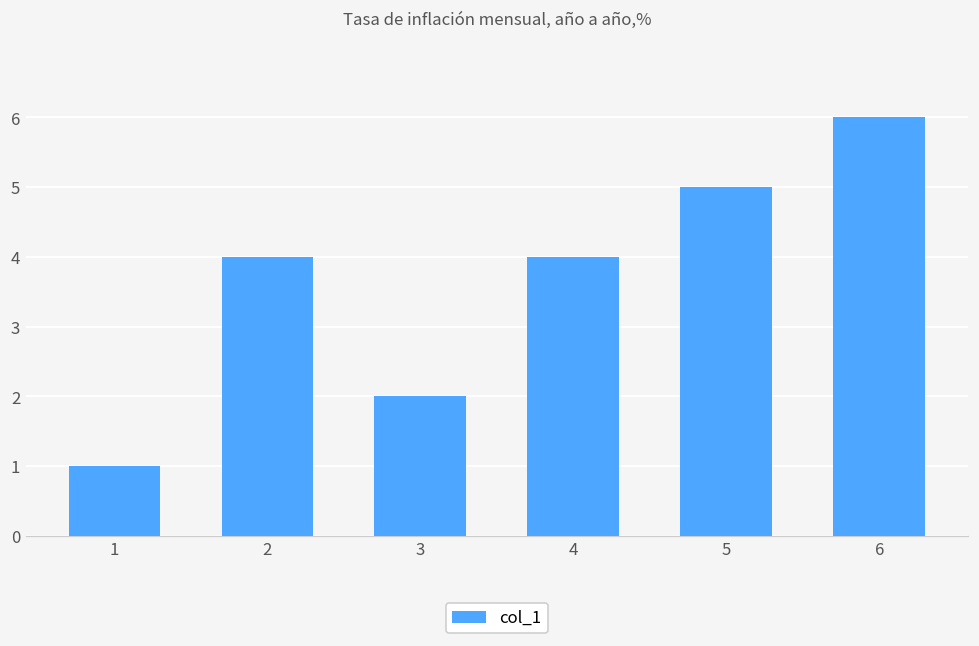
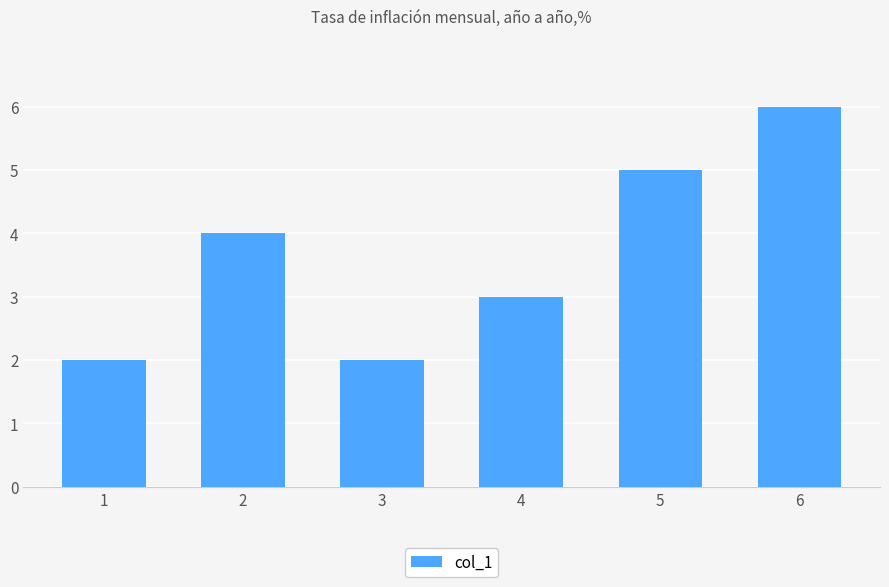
  {
-   "1": 1,
+   "1": 2,
    "2": 4,
    "3": 2,
-   "4": 4,
+   "4": 3,
    "5": 5,
    "6": 6
  }
